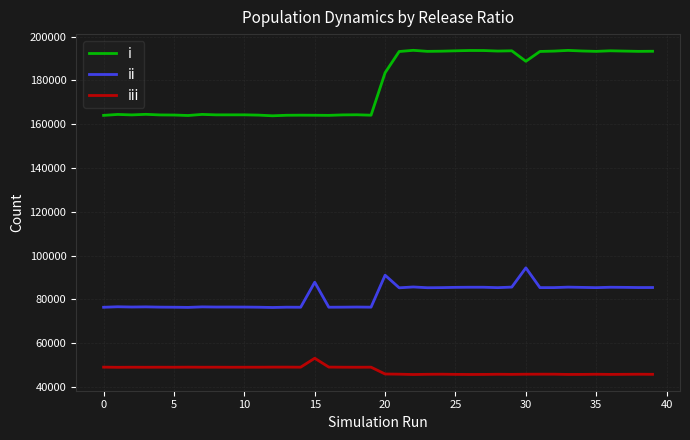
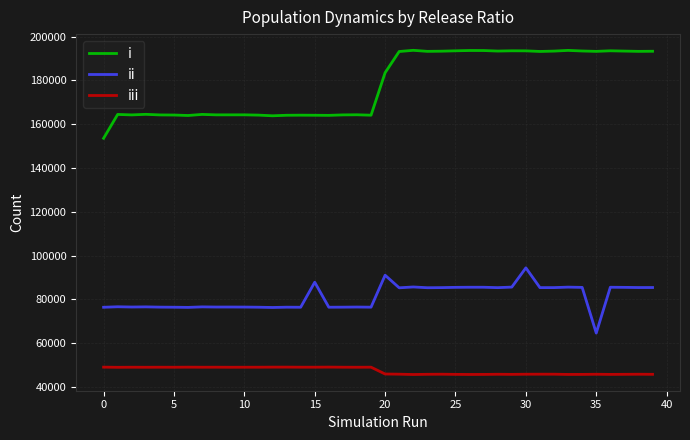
  {
    "i": {
-     "0": 164000,
+     "0": 154000,
      "5": 164000,
      "10": 164000,
      "15": 164000,
      "20": 184000,
      "25": 194000,
-     "30": 189000,
+     "30": 194000,
      "35": 193000
    },
    "ii": {
      "0": 76000,
      "5": 76000,
      "10": 77000,
      "15": 88000,
      "20": 91000,
      "25": 86000,
      "30": 94000,
-     "35": 85000
+     "35": 65000
    },
    "iii": {
      "0": 49000,
      "5": 49000,
      "10": 49000,
-     "15": 53000,
+     "15": 49000,
      "20": 46000,
      "25": 46000,
      "30": 46000,
      "35": 46000
    }
  }
